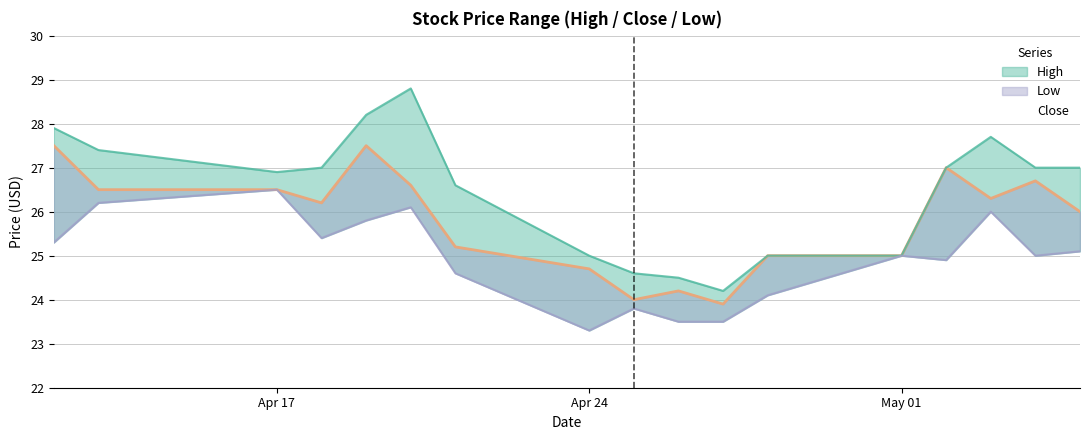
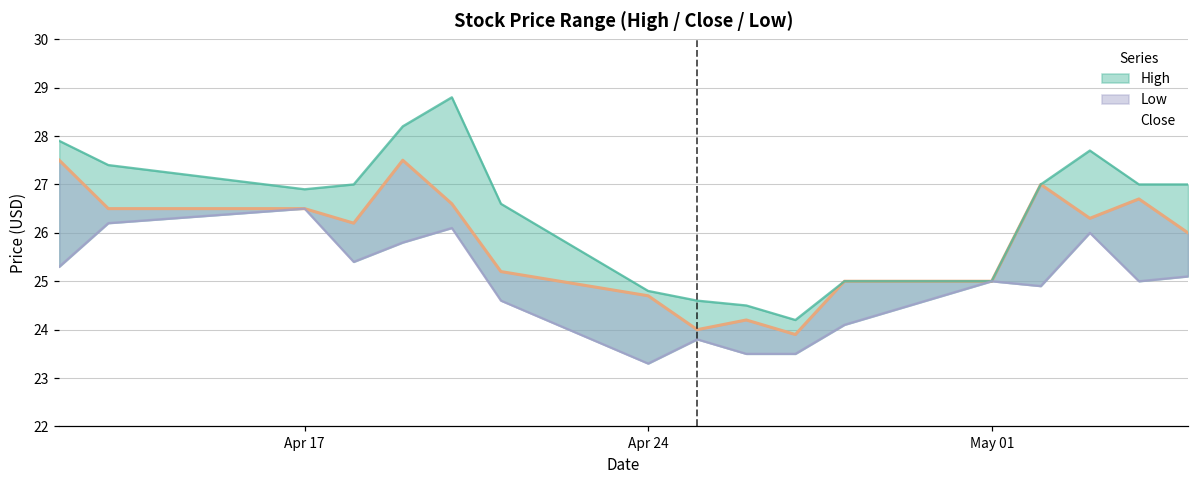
  {
    "Close": {
      "Apr 24": 24.7
    },
    "High": {
      "Apr 17": 26.9,
-     "Apr 24": 25.0
+     "Apr 24": 24.8
    }
  }
